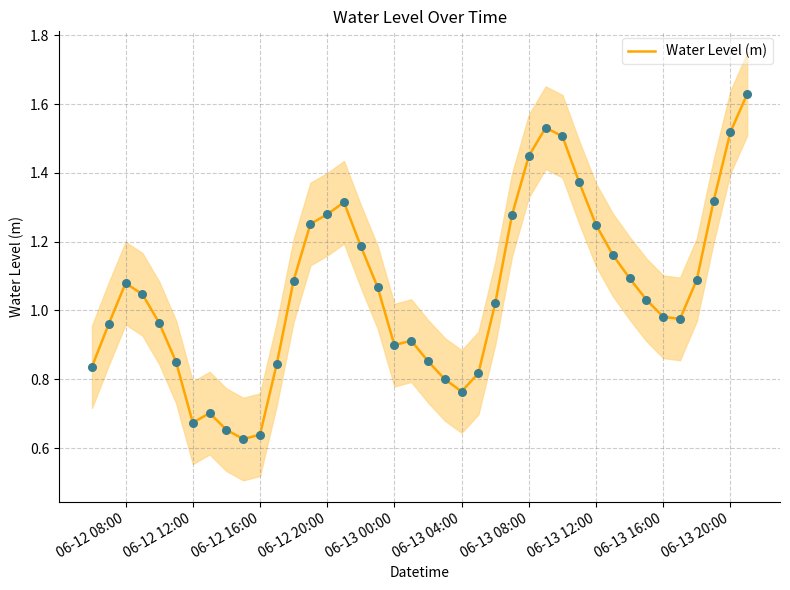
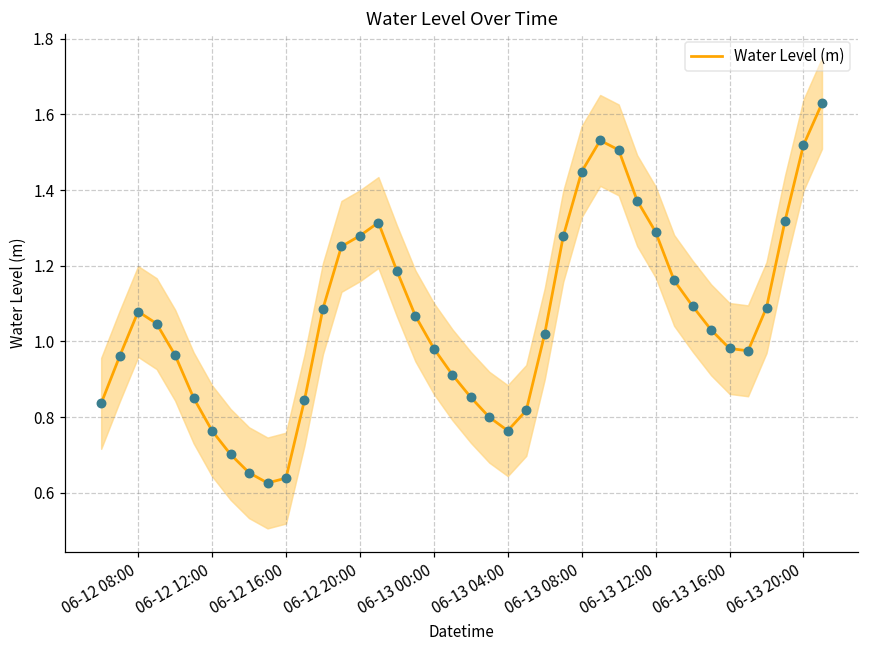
  {
    "Water Level (m)": {
      "06-12 08:00": 1.08,
-     "06-12 12:00": 0.67,
+     "06-12 12:00": 0.76,
      "06-12 16:00": 0.64,
      "06-12 20:00": 1.28,
-     "06-13 00:00": 0.90,
+     "06-13 00:00": 0.98,
      "06-13 04:00": 0.76,
      "06-13 08:00": 1.45,
-     "06-13 12:00": 1.25,
+     "06-13 12:00": 1.29,
      "06-13 16:00": 0.98,
      "06-13 20:00": 1.52
    }
  }
